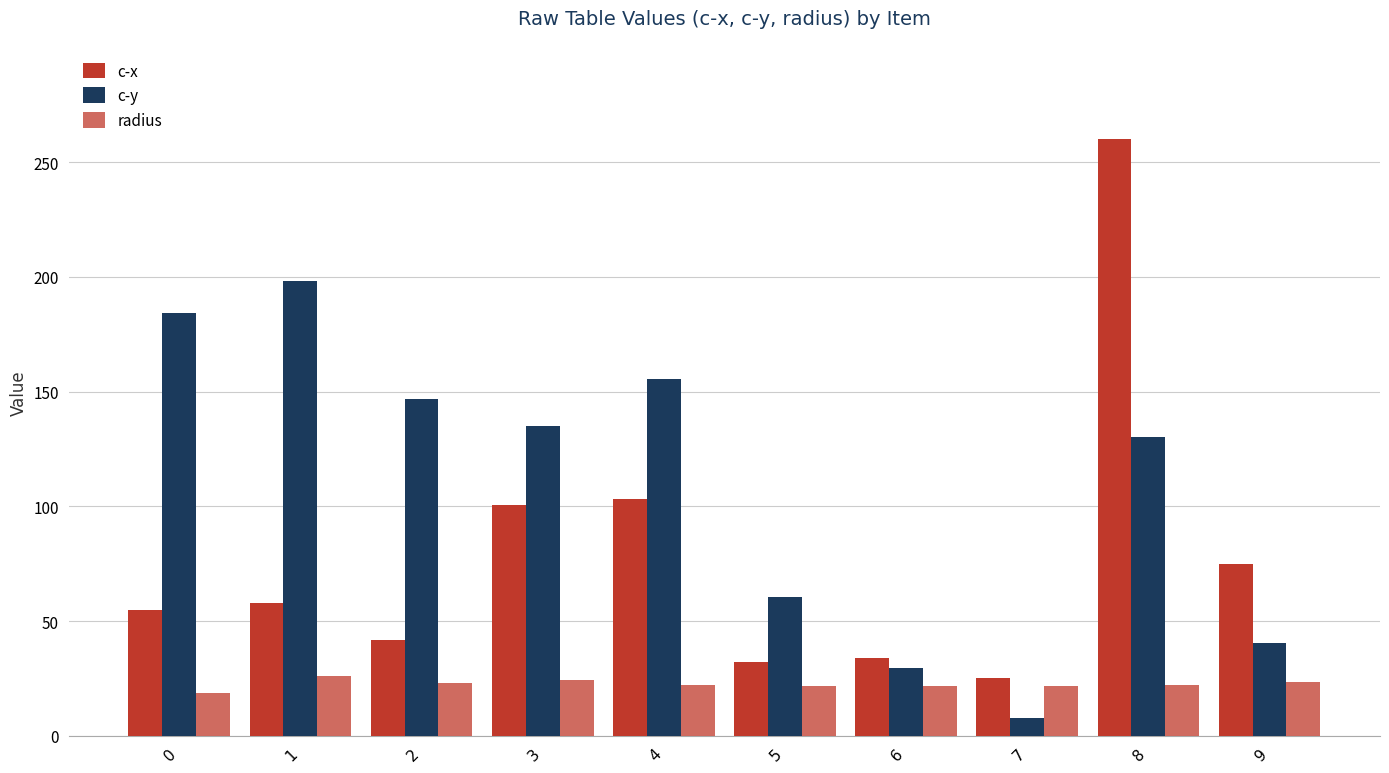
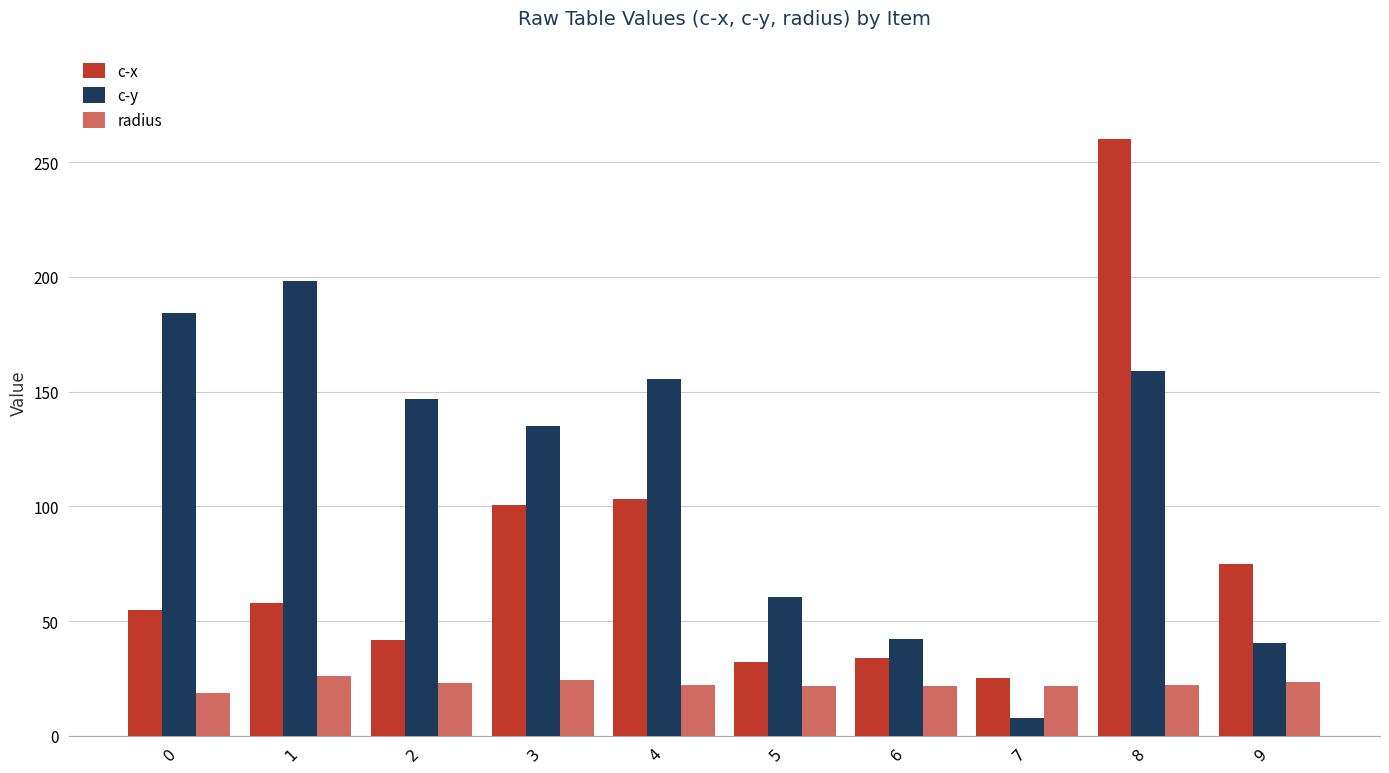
  {
    "c-y": {
      "0": 184,
      "1": 198,
      "2": 147,
      "3": 135,
      "4": 155,
      "5": 61,
-     "6": 29,
+     "6": 42,
      "7": 8,
-     "8": 130,
+     "8": 159,
      "9": 40
    }
  }
